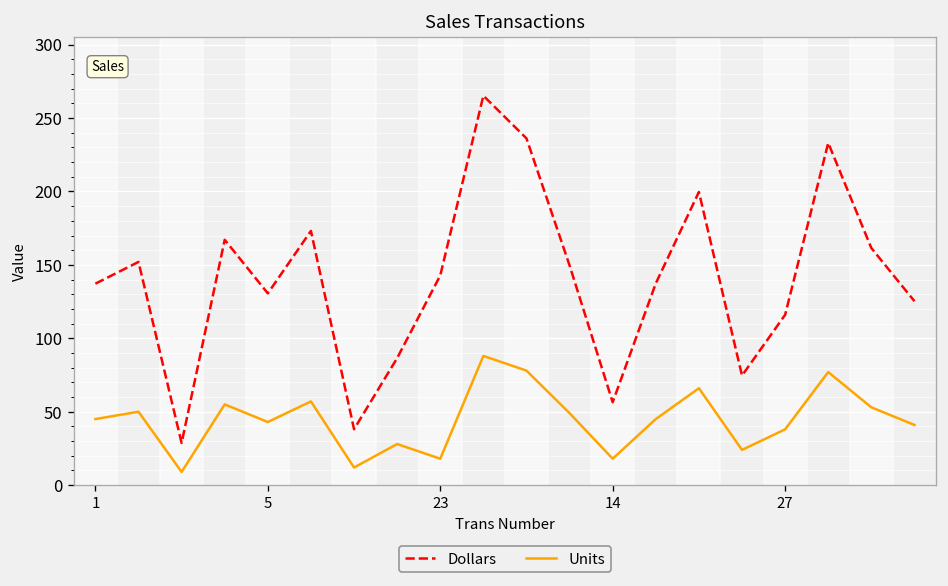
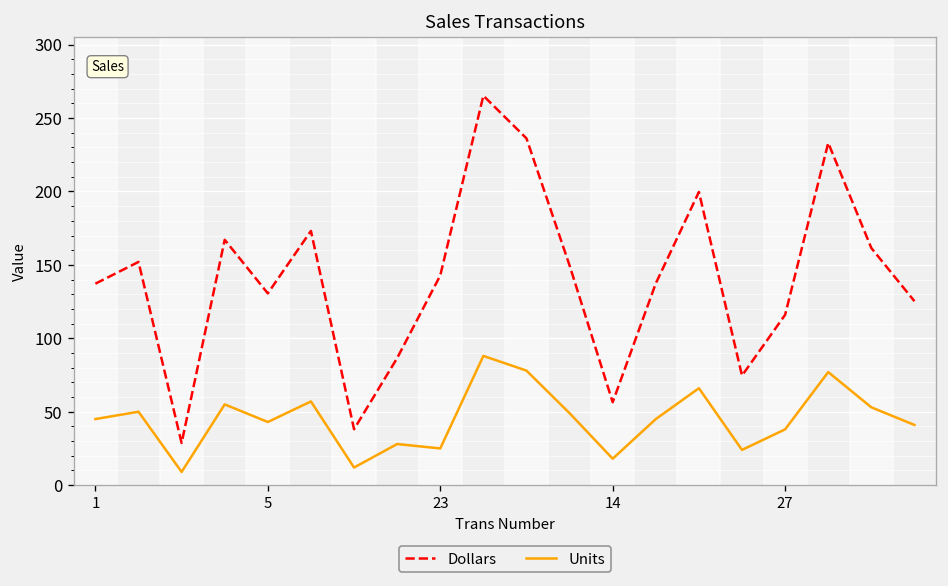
  {
    "Dollars": {
      "23": 143,
      "27": 116
    },
    "Units": {
-     "23": 18,
+     "23": 25,
      "27": 38
    }
  }
